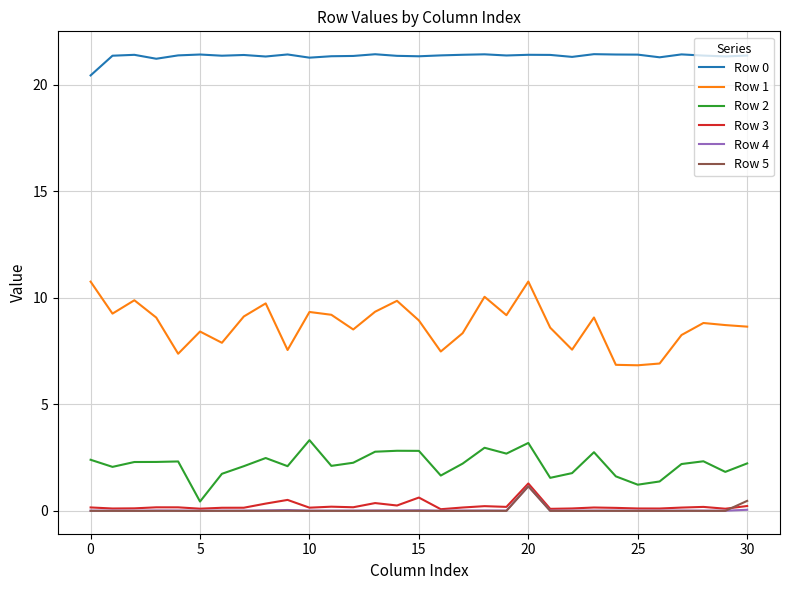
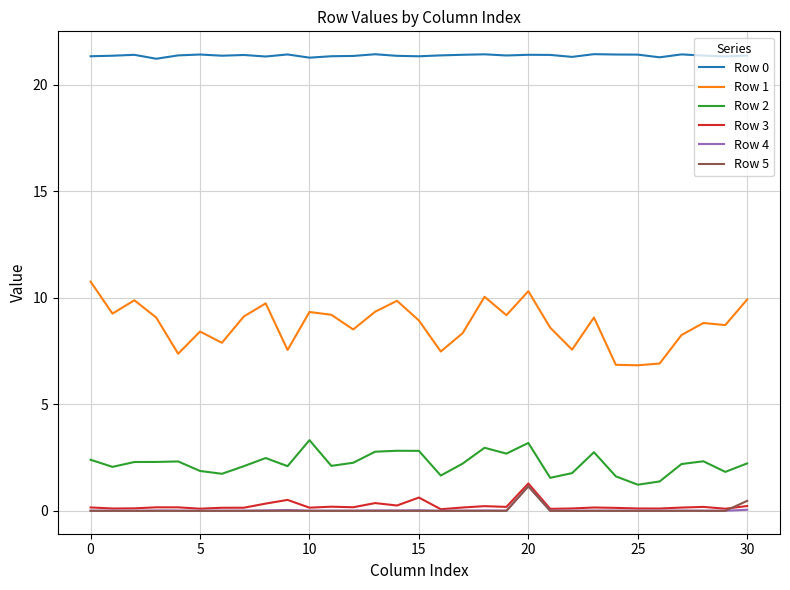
  {
    "Row 0": {
-     "0": 20.4,
+     "0": 21.3,
      "5": 21.4,
      "10": 21.3,
      "15": 21.3,
      "20": 21.4,
      "25": 21.4
    },
    "Row 1": {
      "0": 10.8,
      "5": 8.4,
      "10": 9.3,
      "15": 8.9,
-     "20": 10.8,
+     "20": 10.3,
      "25": 6.8,
-     "30": 8.7
+     "30": 9.9
    },
    "Row 2": {
      "0": 2.4,
-     "5": 0.4,
+     "5": 1.9,
      "10": 3.3,
      "15": 2.8,
      "20": 3.2,
      "25": 1.2,
      "30": 2.2
    },
    "Row 3": {
      "0": 0.2,
      "10": 0.2,
      "15": 0.6,
      "20": 1.3,
      "30": 0.2
    },
    "Row 4": {
      "30": 0.1
    },
    "Row 5": {
      "30": 0.5
    }
  }
